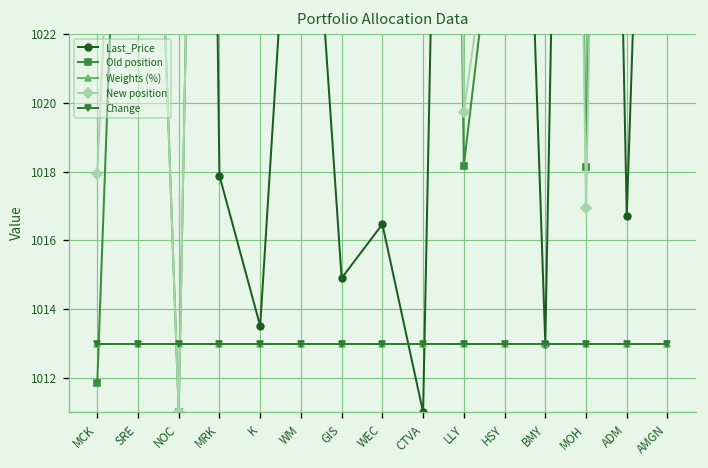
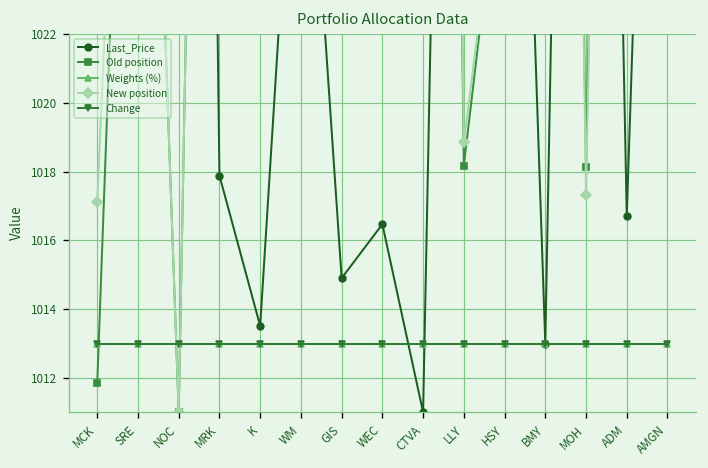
  {
    "New position": {
-     "MCK": 1017.9,
-     "LLY": 1019.7,
-     "MOH": 1017.0
+     "MCK": 1017.1,
+     "LLY": 1018.9,
+     "MOH": 1017.3
    }
  }
